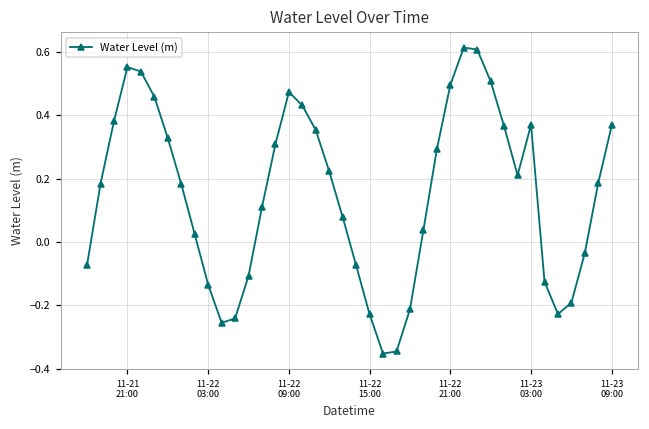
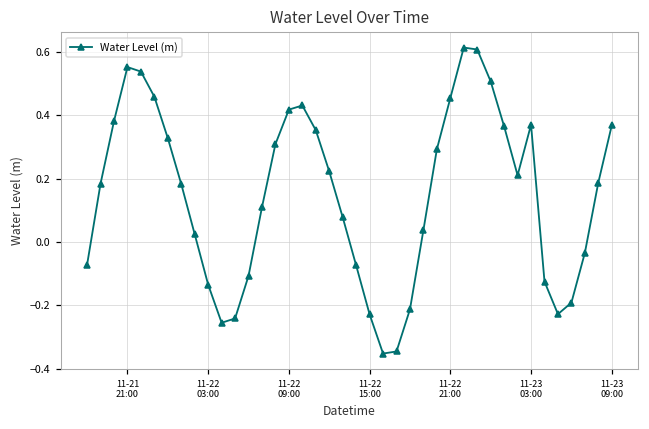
  {
    "11-21 21:00": 0.55,
    "11-22 03:00": -0.13,
-   "11-22 09:00": 0.47,
+   "11-22 09:00": 0.42,
    "11-22 15:00": -0.23,
-   "11-22 21:00": 0.50,
+   "11-22 21:00": 0.45,
    "11-23 03:00": 0.37,
    "11-23 09:00": 0.37
  }
